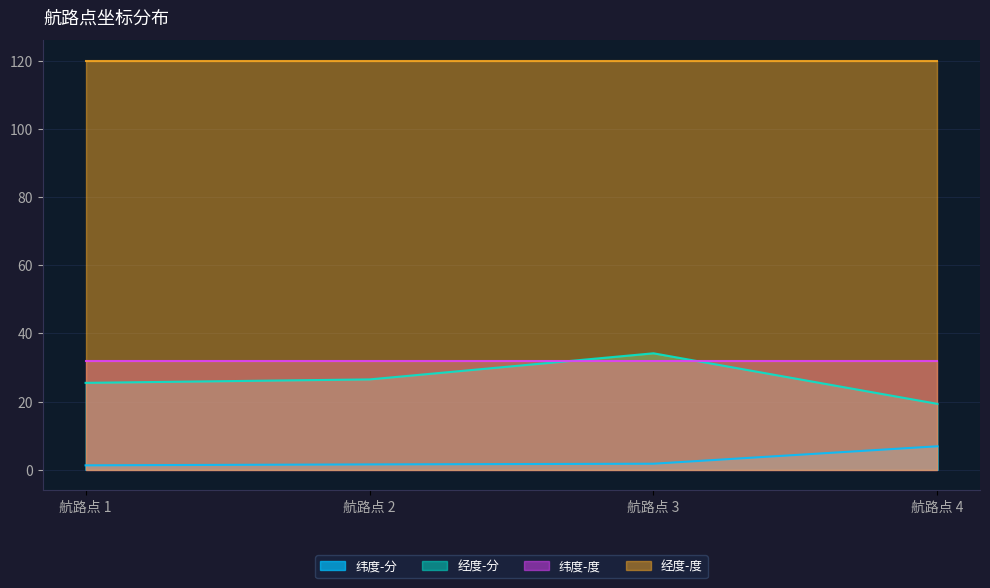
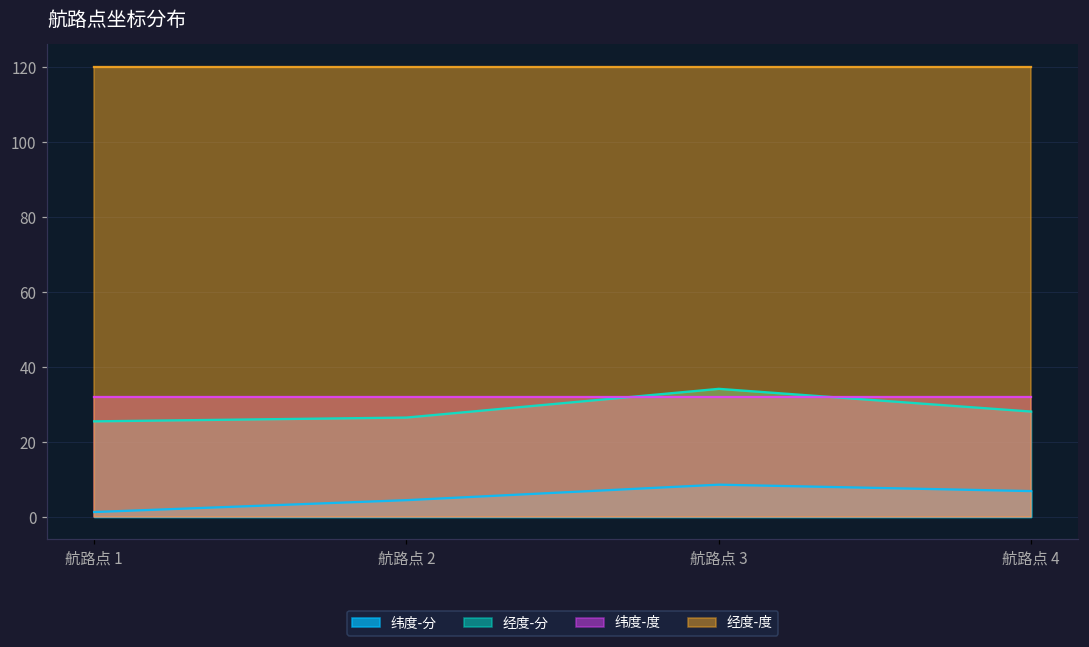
  {
    "纬度-分": {
      "航路点 1": 1,
-     "航路点 2": 2,
-     "航路点 3": 2,
+     "航路点 2": 4,
+     "航路点 3": 9,
      "航路点 4": 7
    },
    "经度-分": {
      "航路点 1": 26,
      "航路点 2": 27,
      "航路点 3": 34,
-     "航路点 4": 19
+     "航路点 4": 28
    },
    "纬度-度": {
      "航路点 1": 32,
      "航路点 2": 32,
      "航路点 3": 32,
      "航路点 4": 32
    },
    "经度-度": {
      "航路点 1": 120,
      "航路点 2": 120,
      "航路点 3": 120,
      "航路点 4": 120
    }
  }
